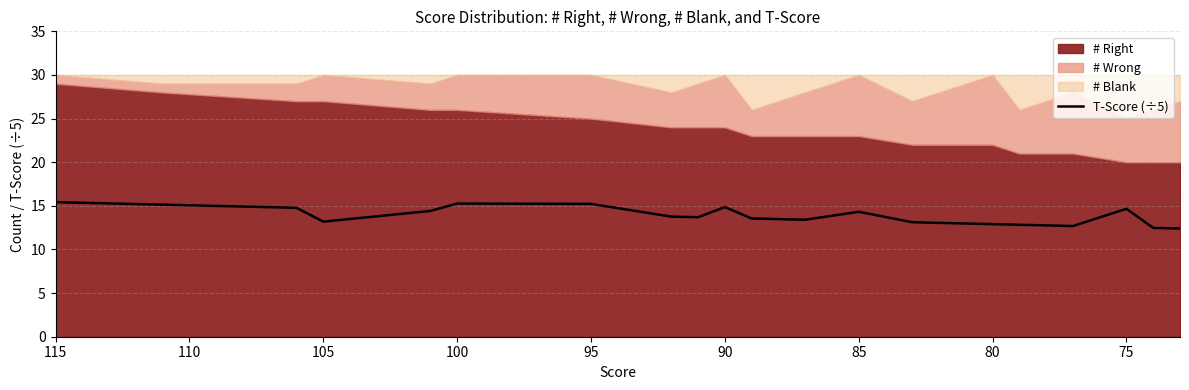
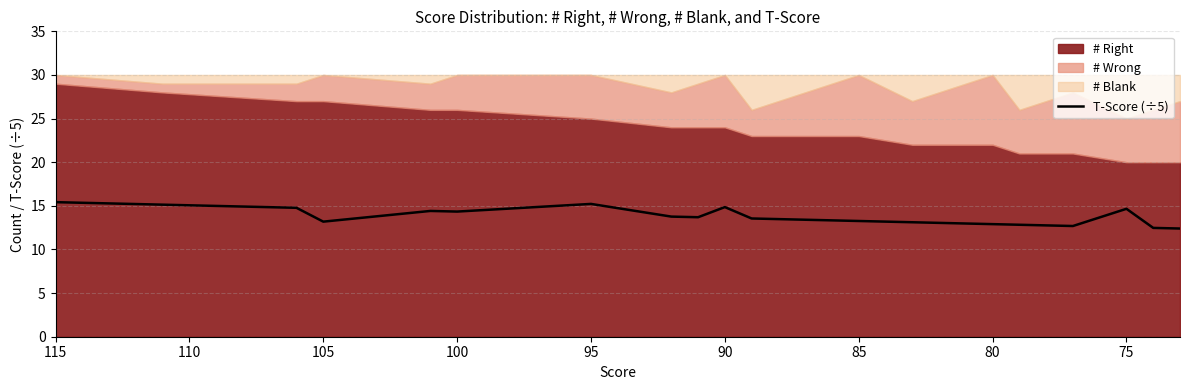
  {
    "T-Score (÷5)": {
      "115": 15,
      "105": 13,
-     "100": 15,
+     "100": 14,
      "95": 15,
      "90": 15,
-     "85": 14,
+     "85": 13,
      "80": 13,
      "75": 15
    },
    "# Right": {
      "115": 29,
      "105": 27,
      "100": 26,
      "95": 25,
      "90": 24,
      "85": 23,
      "80": 22,
      "75": 20
    },
    "# Wrong": {
      "75": 5
    }
  }
